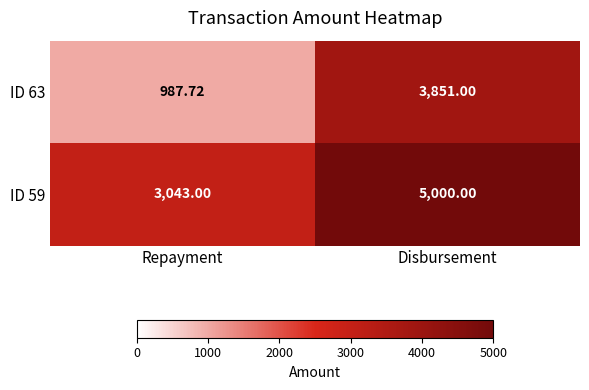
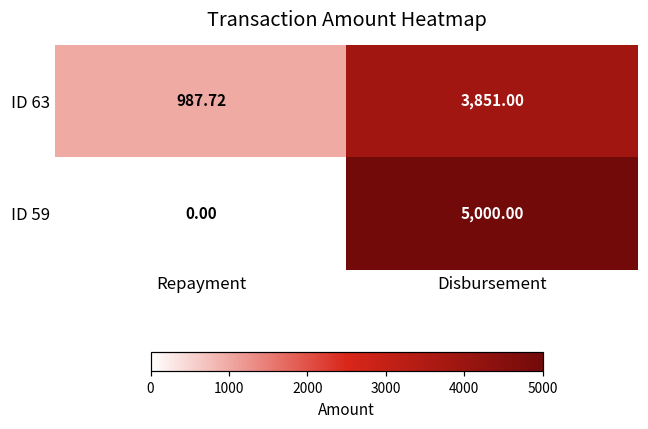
  {
    "ID 63": {
      "Repayment": "987.72",
      "Disbursement": "3,851.00"
    },
    "ID 59": {
-     "Repayment": "3,043.00",
+     "Repayment": "0.00",
      "Disbursement": "5,000.00"
    }
  }
